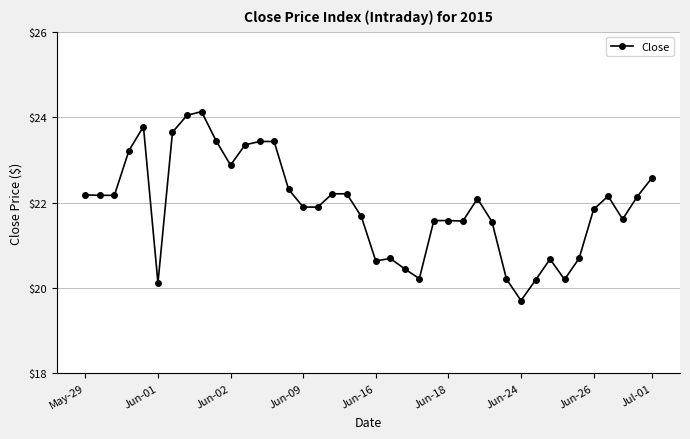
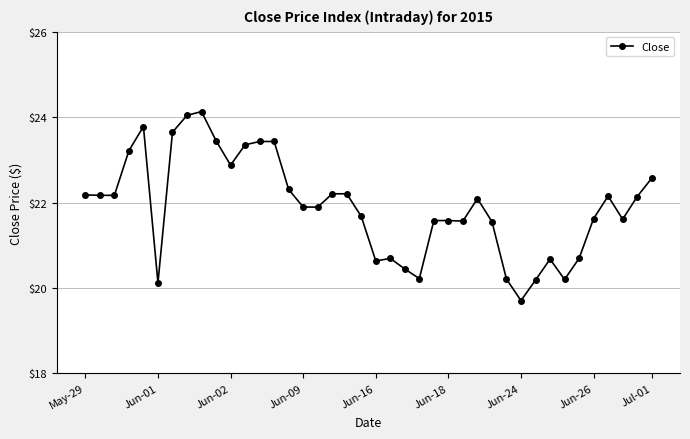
  {
    "May-29": "$22.2",
    "Jun-01": "$20.1",
    "Jun-02": "$22.9",
    "Jun-09": "$21.9",
    "Jun-16": "$20.6",
    "Jun-18": "$21.6",
    "Jun-24": "$19.7",
-   "Jun-26": "$21.8",
+   "Jun-26": "$21.6",
    "Jul-01": "$22.6"
  }
